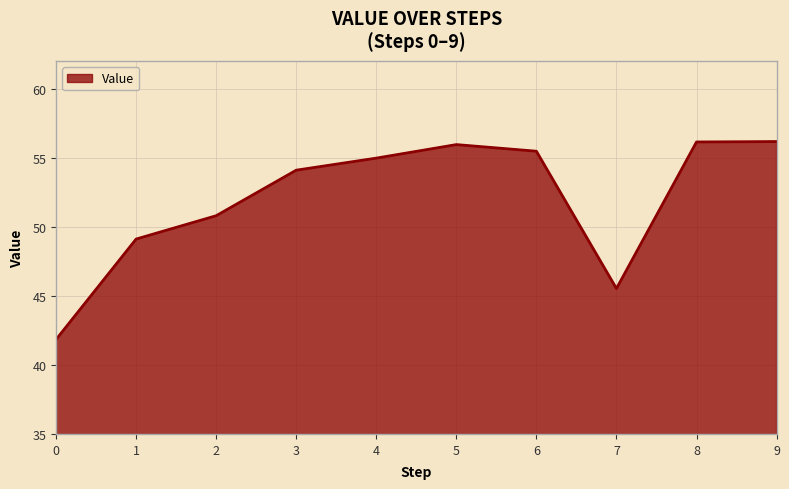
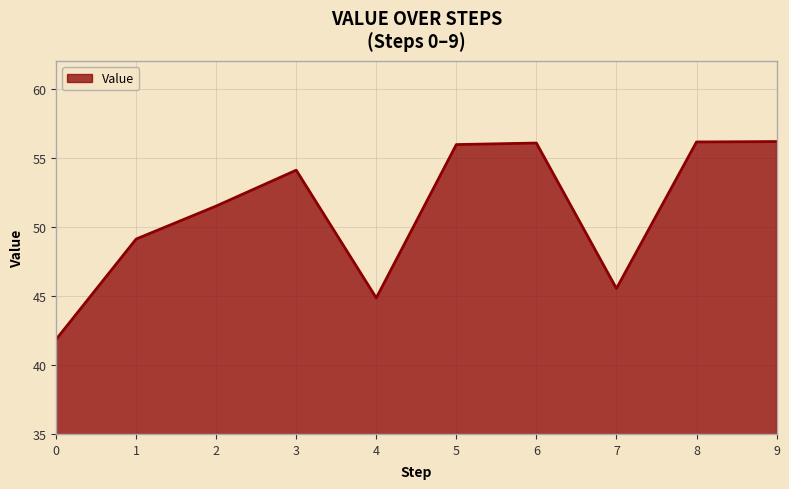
  {
    "0": 41.8,
    "1": 49.1,
-   "2": 50.8,
+   "2": 51.5,
    "3": 54.1,
-   "4": 55.0,
+   "4": 44.8,
    "5": 56.0,
-   "6": 55.5,
+   "6": 56.1,
    "7": 45.5,
    "8": 56.1,
    "9": 56.2
  }
